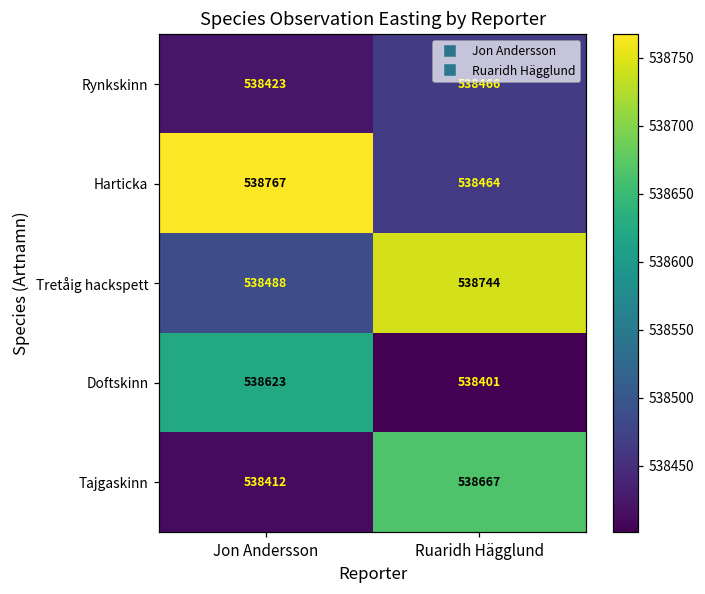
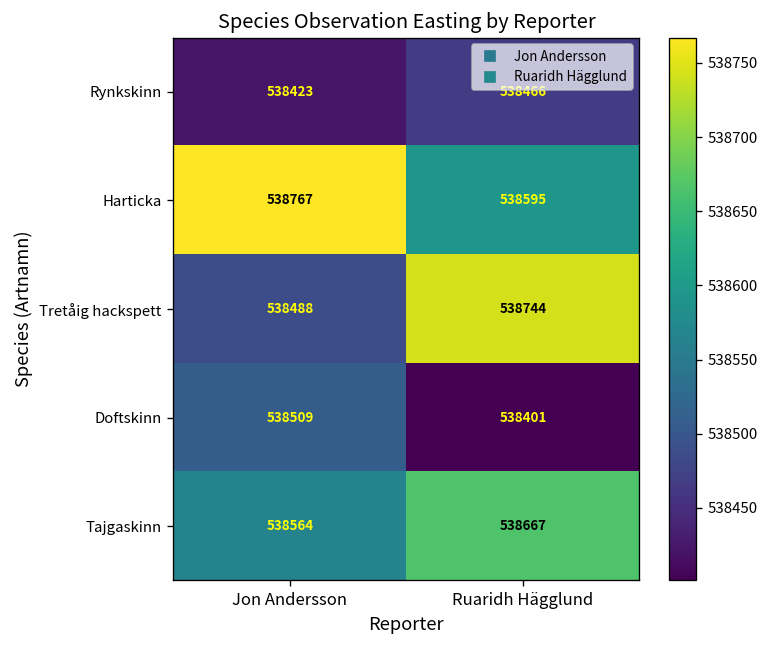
  {
    "Rynkskinn": {
      "Jon Andersson": 538423
    },
    "Harticka": {
      "Jon Andersson": 538767,
-     "Ruaridh Hägglund": 538464
+     "Ruaridh Hägglund": 538595
    },
    "Tretåig hackspett": {
      "Jon Andersson": 538488,
      "Ruaridh Hägglund": 538744
    },
    "Doftskinn": {
-     "Jon Andersson": 538623,
+     "Jon Andersson": 538509,
      "Ruaridh Hägglund": 538401
    },
    "Tajgaskinn": {
-     "Jon Andersson": 538412,
+     "Jon Andersson": 538564,
      "Ruaridh Hägglund": 538667
    }
  }
